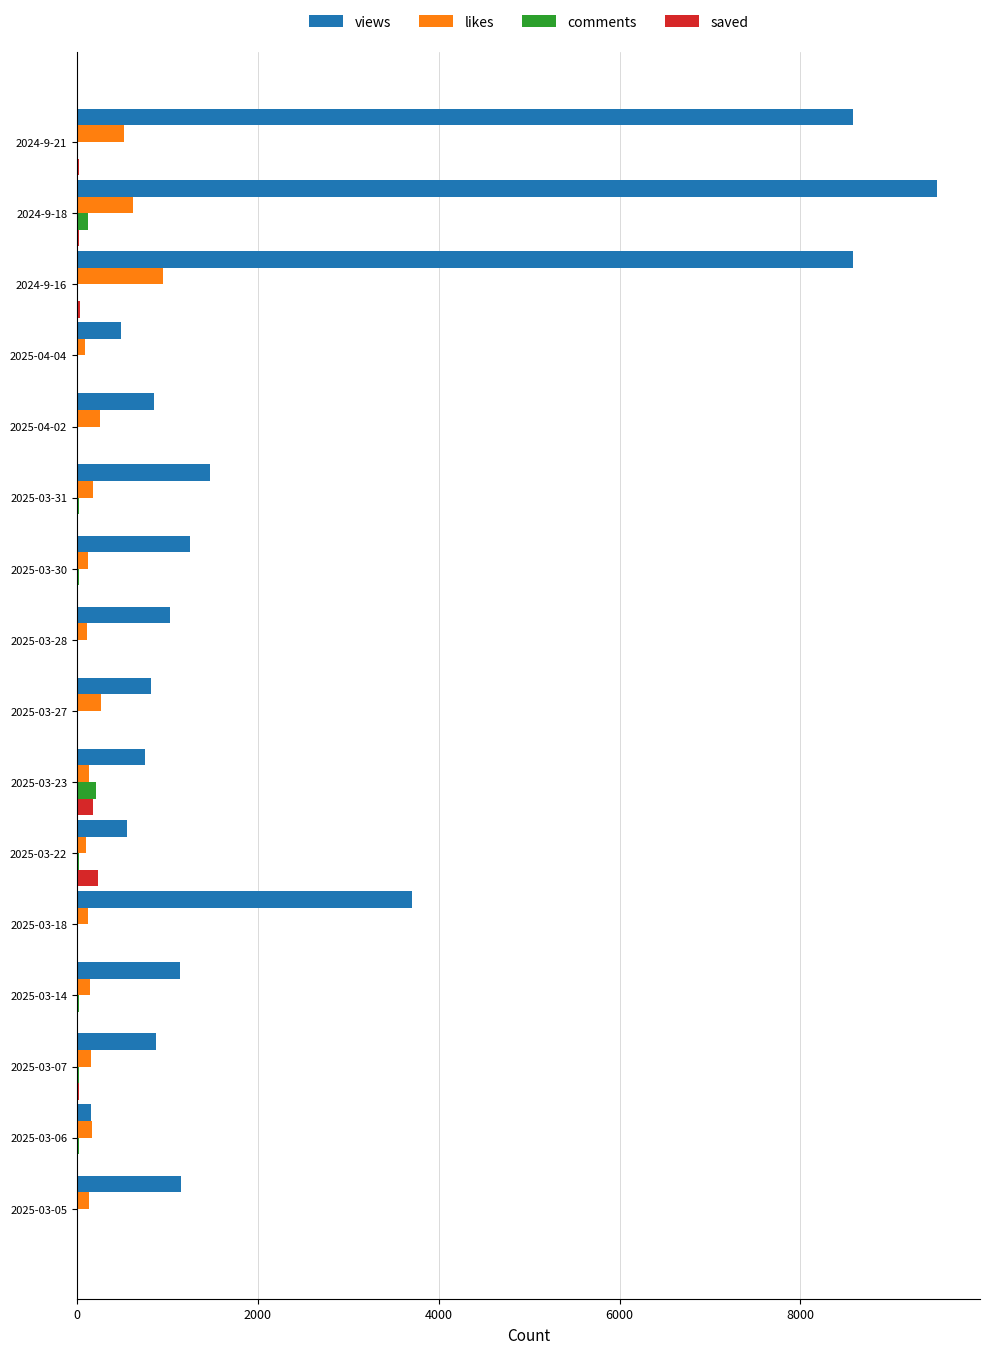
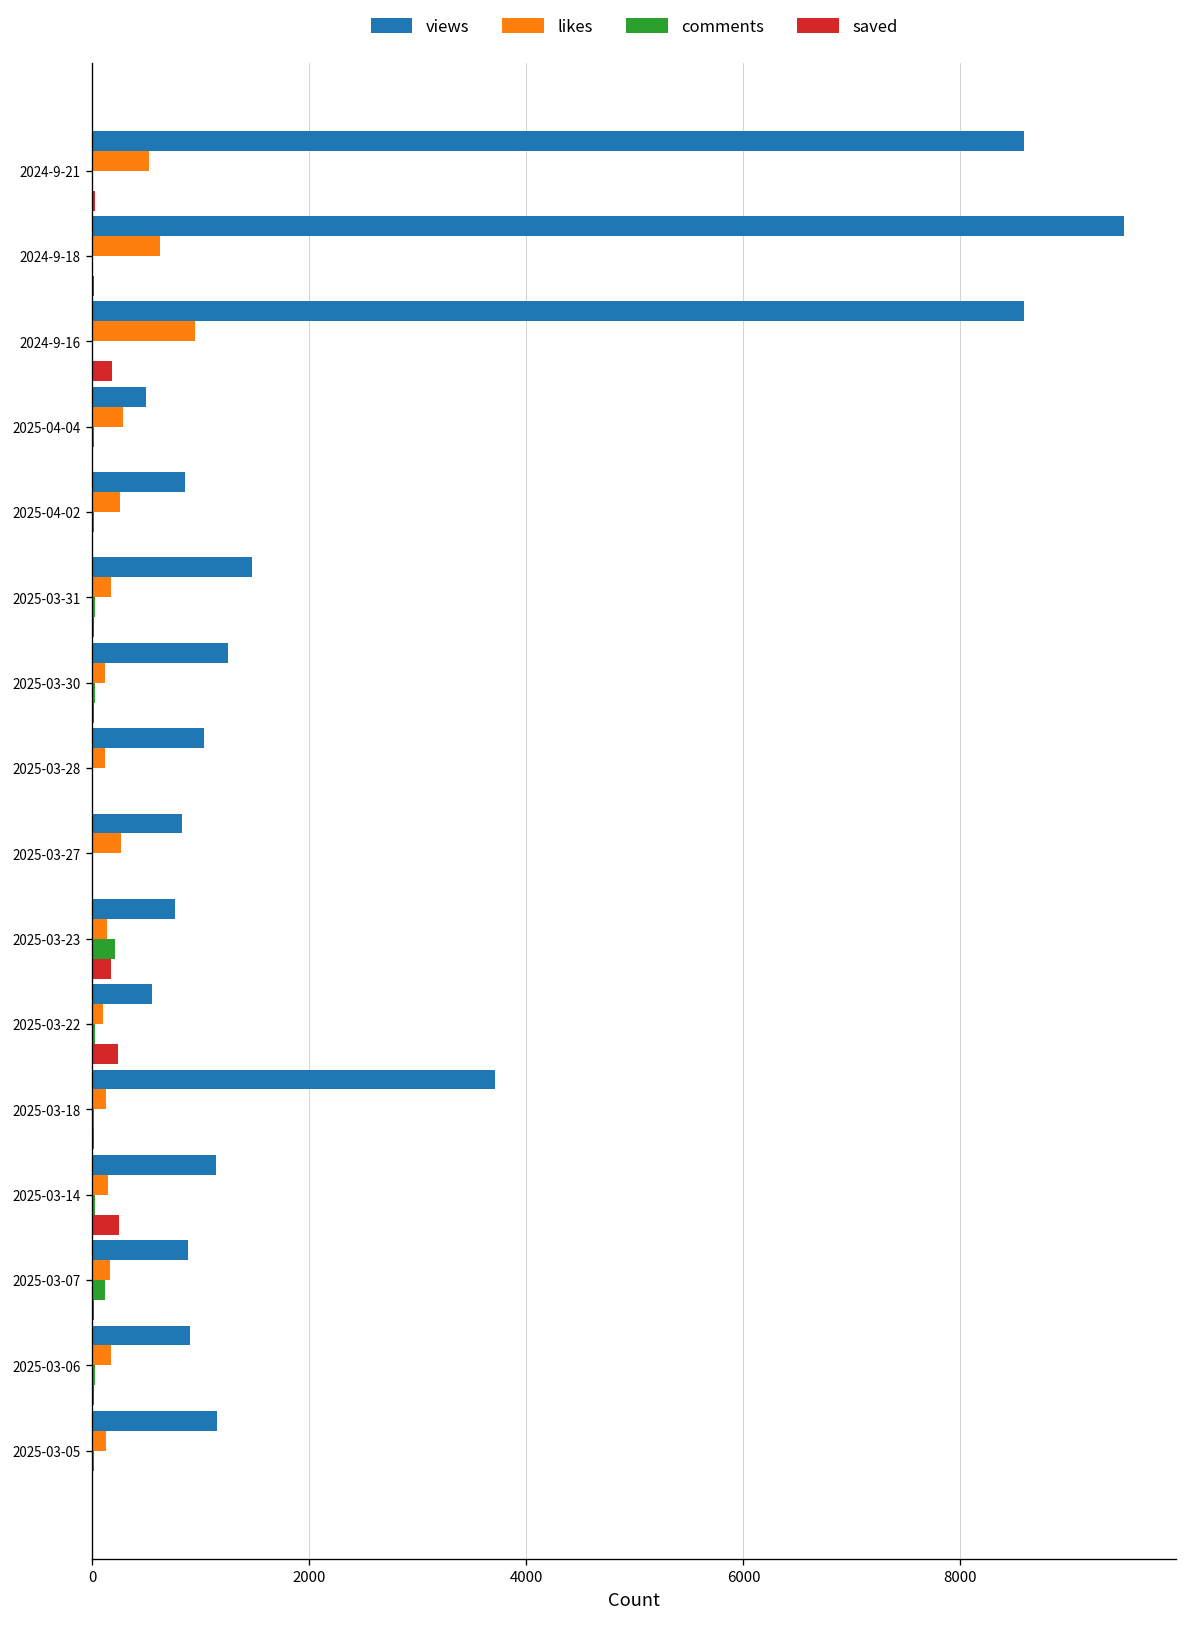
  {
    "views": {
      "2024-9-21": 8600,
      "2024-9-18": 9500,
      "2024-9-16": 8600,
      "2025-04-04": 500,
      "2025-04-02": 900,
      "2025-03-31": 1500,
      "2025-03-30": 1200,
      "2025-03-28": 1000,
      "2025-03-27": 800,
      "2025-03-23": 800,
      "2025-03-22": 500,
      "2025-03-18": 3700,
      "2025-03-14": 1100,
      "2025-03-07": 900,
-     "2025-03-06": 200,
+     "2025-03-06": 900,
      "2025-03-05": 1100
    },
    "likes": {
      "2024-9-21": 500,
      "2024-9-18": 600,
      "2024-9-16": 900,
-     "2025-04-04": 100,
+     "2025-04-04": 300,
      "2025-04-02": 300,
      "2025-03-31": 200,
      "2025-03-30": 100,
      "2025-03-28": 100,
      "2025-03-27": 300,
      "2025-03-23": 100,
      "2025-03-22": 100,
      "2025-03-18": 100,
      "2025-03-14": 100,
      "2025-03-07": 200,
      "2025-03-06": 200,
      "2025-03-05": 100
    },
    "comments": {
      "2024-9-21": 0,
-     "2024-9-18": 100,
+     "2024-9-18": 0,
      "2024-9-16": 0,
      "2025-03-23": 200,
-     "2025-03-07": 0
+     "2025-03-07": 100
    },
    "saved": {
-     "2024-9-16": 0,
+     "2024-9-16": 200,
      "2025-03-23": 200,
      "2025-03-22": 200,
-     "2025-03-14": 0
+     "2025-03-14": 200
    }
  }
